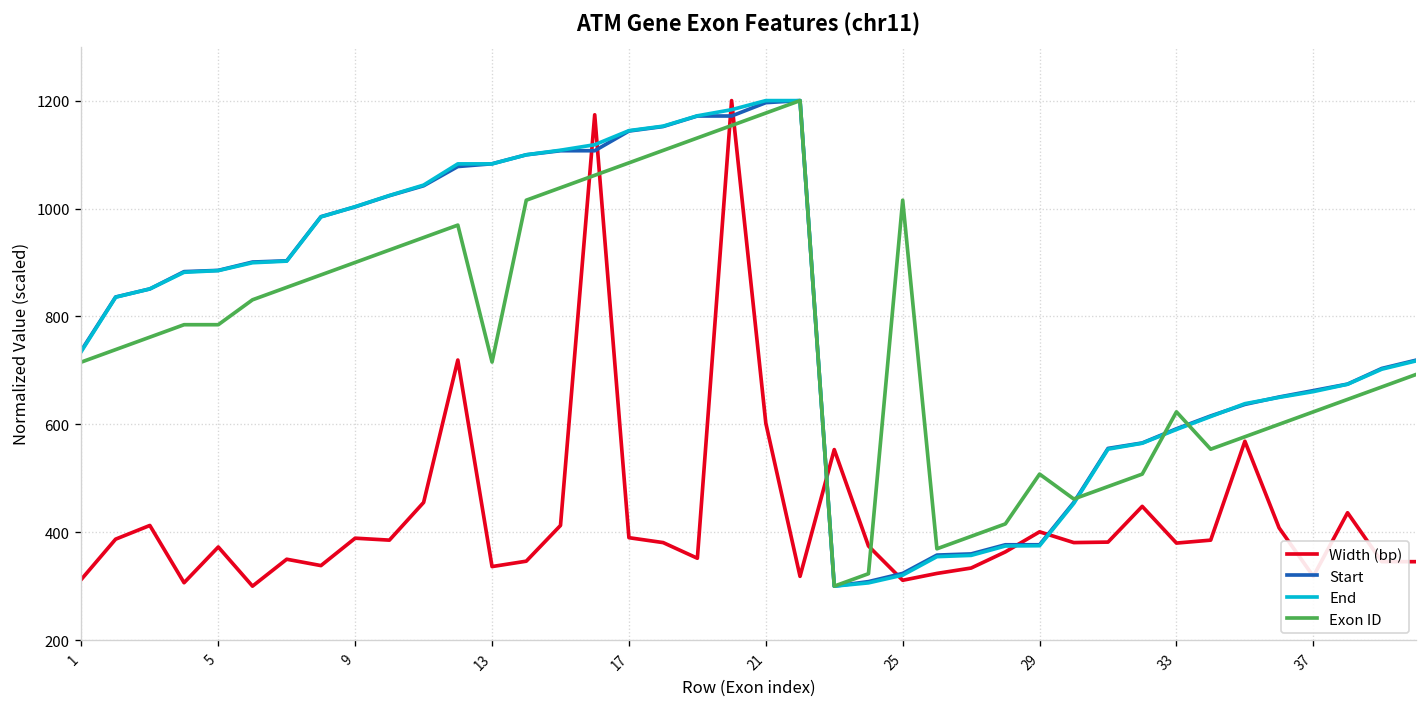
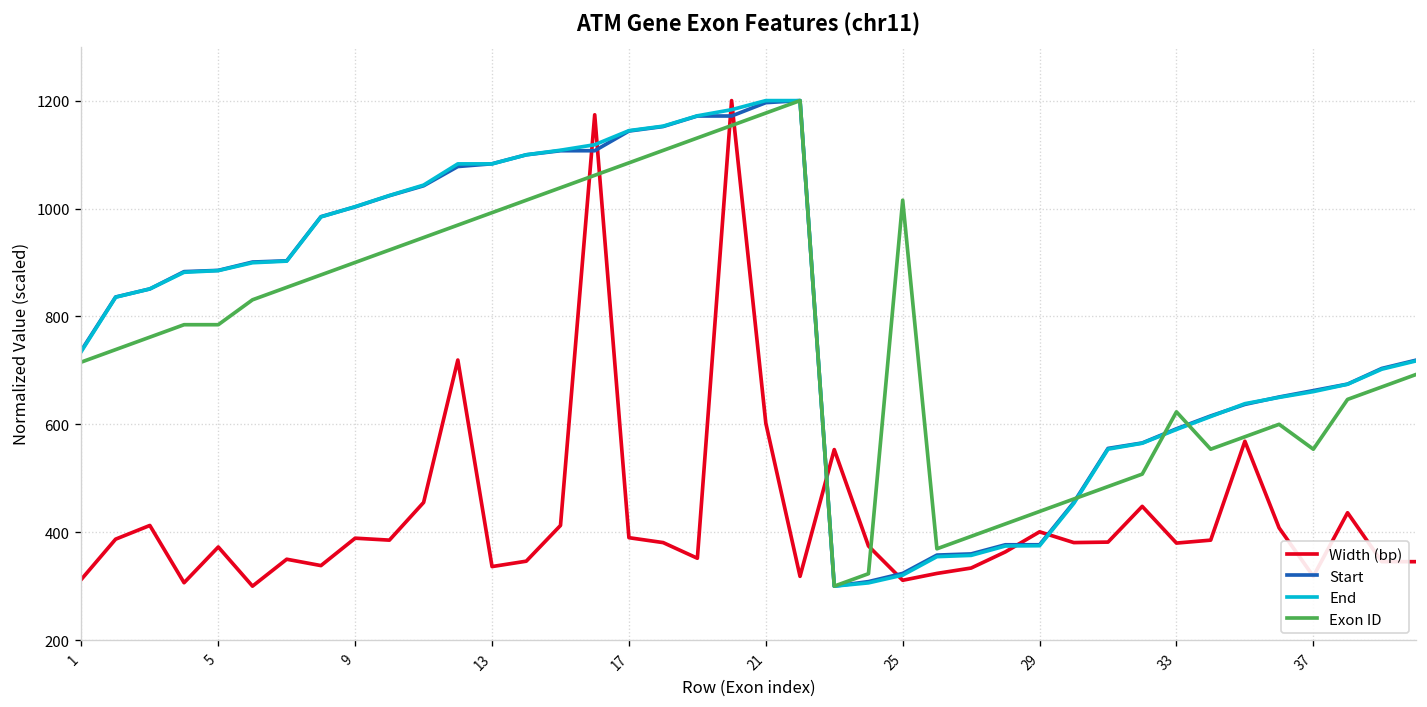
  {
    "Width (bp)": {
      "1": 310,
      "5": 370,
      "9": 390,
      "13": 340,
      "17": 390,
      "21": 600,
      "25": 310,
      "29": 400,
      "33": 380
    },
    "Exon ID": {
      "1": 720,
      "5": 780,
      "9": 900,
-     "13": 720,
+     "13": 990,
      "17": 1080,
      "21": 1180,
      "25": 1020,
-     "29": 510,
+     "29": 440,
      "33": 620,
-     "37": 620
+     "37": 550
    }
  }
